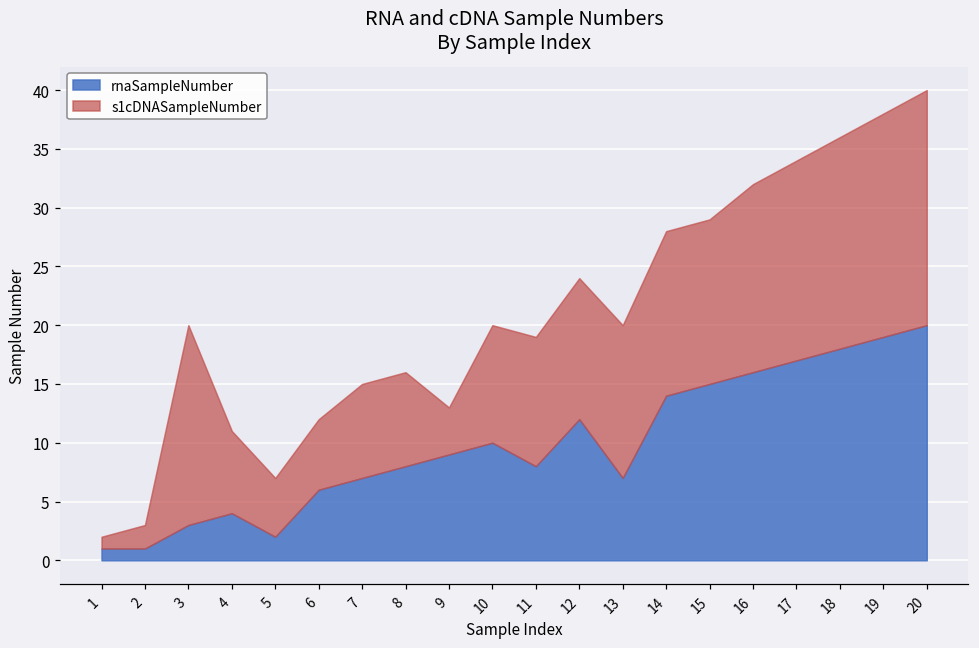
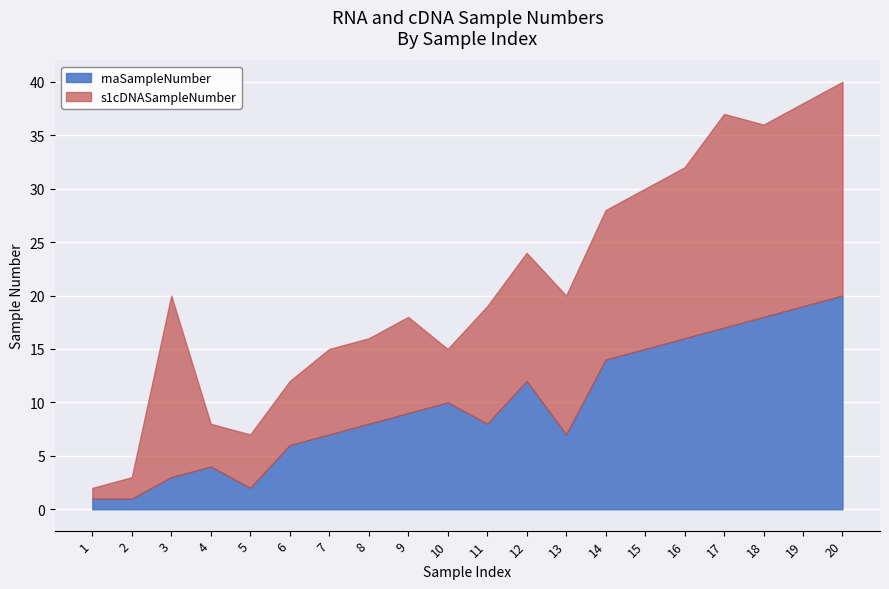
  {
    "rnaSampleNumber": {
      "1": 1,
      "2": 1,
      "3": 3,
      "4": 4,
      "5": 2,
      "6": 6,
      "7": 7,
      "8": 8,
      "9": 9,
      "10": 10,
      "11": 8,
      "12": 12,
      "13": 7,
      "14": 14,
      "15": 15,
      "16": 16,
      "17": 17,
      "18": 18,
      "19": 19,
      "20": 20
    },
    "s1cDNASampleNumber": {
      "1": 1,
      "2": 2,
      "3": 17,
-     "4": 7,
+     "4": 4,
      "5": 5,
      "6": 6,
      "7": 8,
      "8": 8,
-     "9": 4,
-     "10": 10,
+     "9": 9,
+     "10": 5,
      "11": 11,
      "12": 12,
      "13": 13,
      "14": 14,
-     "15": 14,
+     "15": 15,
      "16": 16,
-     "17": 17,
+     "17": 20,
      "18": 18,
      "19": 19,
      "20": 20
    }
  }
